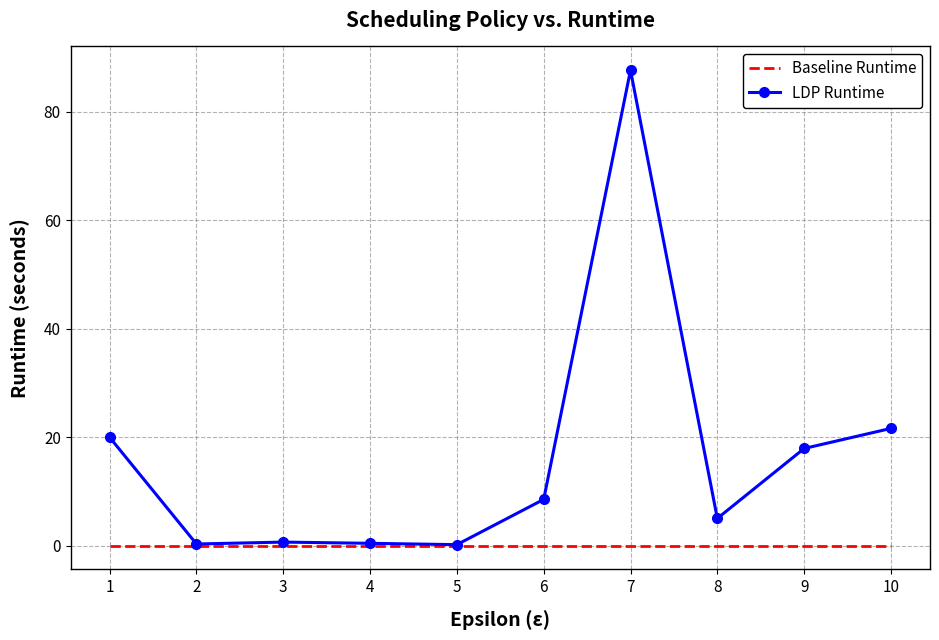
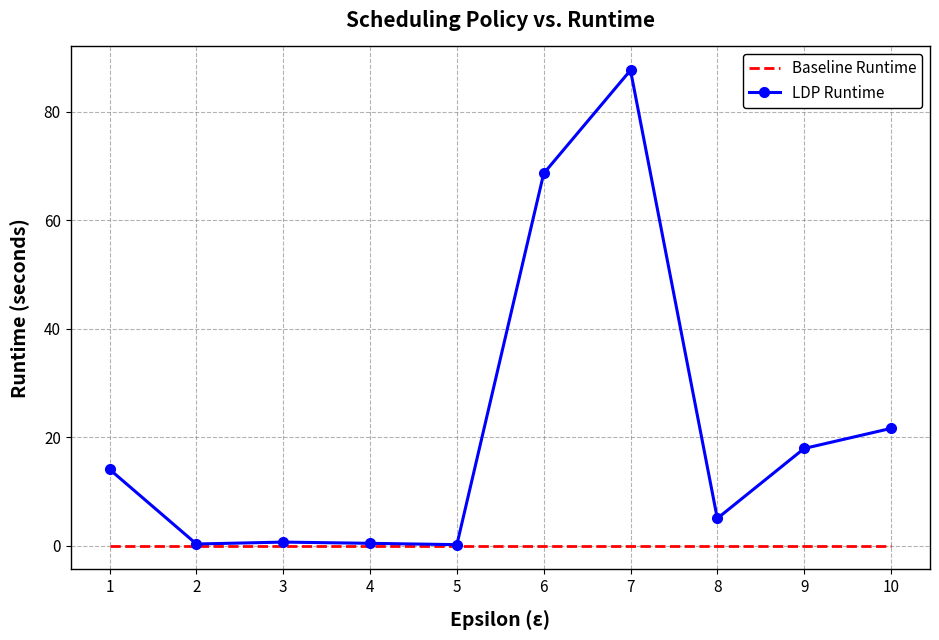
  {
    "Baseline Runtime": {
      "1": 0,
      "3": 0,
      "6": 0,
      "7": 0,
      "8": 0,
      "9": 0,
      "10": 0
    },
    "LDP Runtime": {
-     "1": 20,
+     "1": 14,
      "3": 1,
-     "6": 9,
+     "6": 69,
      "7": 88,
      "8": 5,
      "9": 18,
      "10": 22
    }
  }
